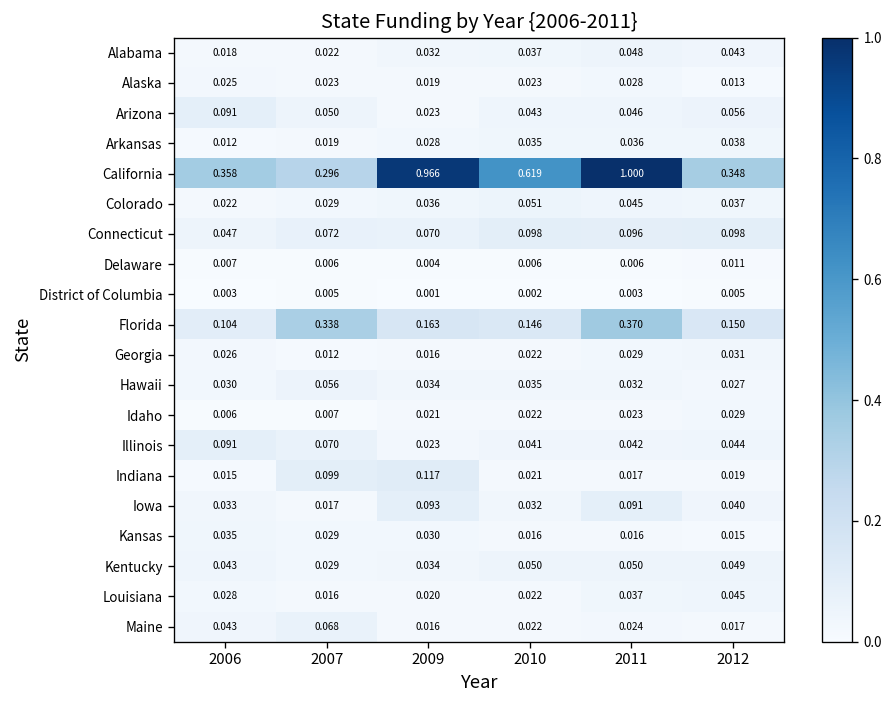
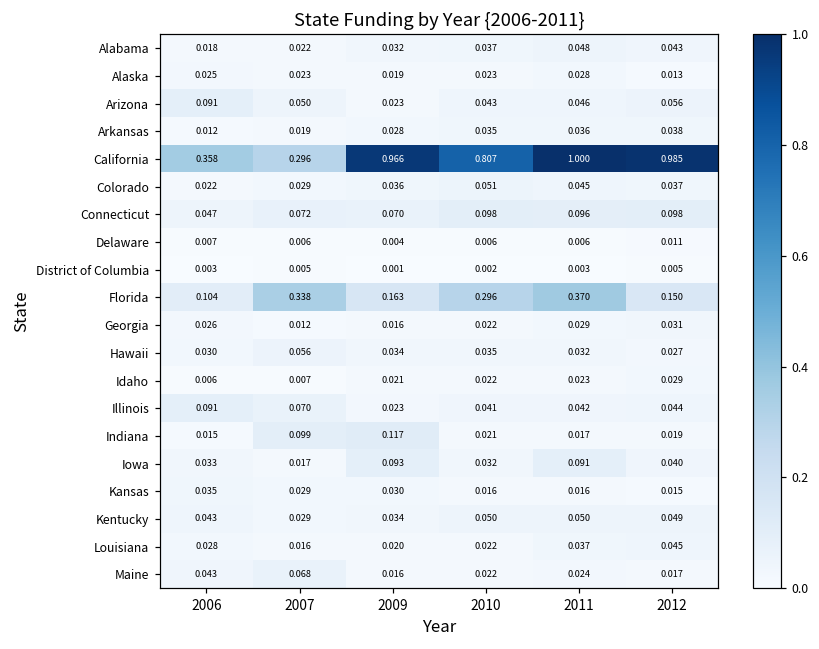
  {
    "Alabama": {
      "2006": 0.018,
      "2007": 0.022,
      "2009": 0.032,
      "2010": 0.037,
      "2011": 0.048,
      "2012": 0.043
    },
    "Alaska": {
      "2006": 0.025,
      "2007": 0.023,
      "2009": 0.019,
      "2010": 0.023,
      "2011": 0.028,
      "2012": 0.013
    },
    "Arizona": {
      "2006": 0.091,
      "2007": 0.050,
      "2009": 0.023,
      "2010": 0.043,
      "2011": 0.046,
      "2012": 0.056
    },
    "Arkansas": {
      "2006": 0.012,
      "2007": 0.019,
      "2009": 0.028,
      "2010": 0.035,
      "2011": 0.036,
      "2012": 0.038
    },
    "California": {
      "2006": 0.358,
      "2007": 0.296,
      "2009": 0.966,
-     "2010": 0.619,
+     "2010": 0.807,
      "2011": 1.000,
-     "2012": 0.348
+     "2012": 0.985
    },
    "Colorado": {
      "2006": 0.022,
      "2007": 0.029,
      "2009": 0.036,
      "2010": 0.051,
      "2011": 0.045,
      "2012": 0.037
    },
    "Connecticut": {
      "2006": 0.047,
      "2007": 0.072,
      "2009": 0.070,
      "2010": 0.098,
      "2011": 0.096,
      "2012": 0.098
    },
    "Delaware": {
      "2006": 0.007,
      "2007": 0.006,
      "2009": 0.004,
      "2010": 0.006,
      "2011": 0.006,
      "2012": 0.011
    },
    "District of Columbia": {
      "2006": 0.003,
      "2007": 0.005,
      "2009": 0.001,
      "2010": 0.002,
      "2011": 0.003,
      "2012": 0.005
    },
    "Florida": {
      "2006": 0.104,
      "2007": 0.338,
      "2009": 0.163,
-     "2010": 0.146,
+     "2010": 0.296,
      "2011": 0.370,
      "2012": 0.150
    },
    "Georgia": {
      "2006": 0.026,
      "2007": 0.012,
      "2009": 0.016,
      "2010": 0.022,
      "2011": 0.029,
      "2012": 0.031
    },
    "Hawaii": {
      "2006": 0.030,
      "2007": 0.056,
      "2009": 0.034,
      "2010": 0.035,
      "2011": 0.032,
      "2012": 0.027
    },
    "Idaho": {
      "2006": 0.006,
      "2007": 0.007,
      "2009": 0.021,
      "2010": 0.022,
      "2011": 0.023,
      "2012": 0.029
    },
    "Illinois": {
      "2006": 0.091,
      "2007": 0.070,
      "2009": 0.023,
      "2010": 0.041,
      "2011": 0.042,
      "2012": 0.044
    },
    "Indiana": {
      "2006": 0.015,
      "2007": 0.099,
      "2009": 0.117,
      "2010": 0.021,
      "2011": 0.017,
      "2012": 0.019
    },
    "Iowa": {
      "2006": 0.033,
      "2007": 0.017,
      "2009": 0.093,
      "2010": 0.032,
      "2011": 0.091,
      "2012": 0.040
    },
    "Kansas": {
      "2006": 0.035,
      "2007": 0.029,
      "2009": 0.030,
      "2010": 0.016,
      "2011": 0.016,
      "2012": 0.015
    },
    "Kentucky": {
      "2006": 0.043,
      "2007": 0.029,
      "2009": 0.034,
      "2010": 0.050,
      "2011": 0.050,
      "2012": 0.049
    },
    "Louisiana": {
      "2006": 0.028,
      "2007": 0.016,
      "2009": 0.020,
      "2010": 0.022,
      "2011": 0.037,
      "2012": 0.045
    },
    "Maine": {
      "2006": 0.043,
      "2007": 0.068,
      "2009": 0.016,
      "2010": 0.022,
      "2011": 0.024,
      "2012": 0.017
    }
  }
